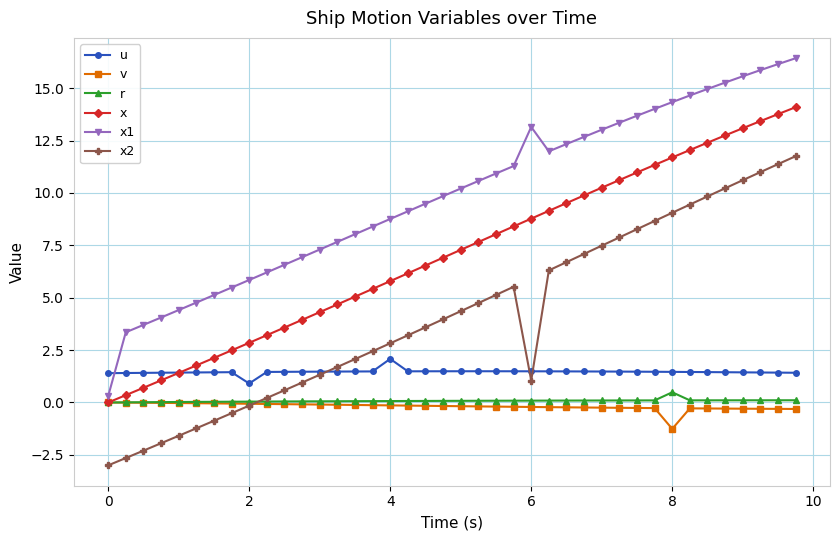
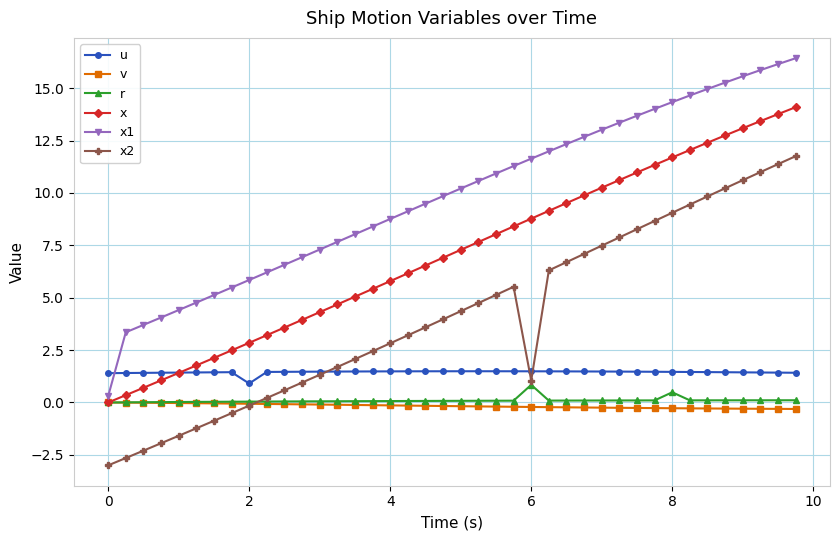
  {
    "u": {
      "0": 1.4,
      "2": 0.9,
-     "4": 2.1,
+     "4": 1.5,
      "6": 1.5,
      "8": 1.5
    },
    "v": {
      "4": -0.1,
      "6": -0.2,
-     "8": -1.3
+     "8": -0.3
    },
    "r": {
      "4": 0.1,
-     "6": 0.1,
+     "6": 0.8,
      "8": 0.5
    },
    "x": {
      "2": 2.8,
      "4": 5.8,
      "6": 8.8,
      "8": 11.7
    },
    "x1": {
      "0": 0.3,
      "2": 5.8,
      "4": 8.8,
-     "6": 13.1,
+     "6": 11.6,
      "8": 14.3
    },
    "x2": {
      "0": -3.0,
      "4": 2.8,
      "6": 1.0,
      "8": 9.1
    }
  }
